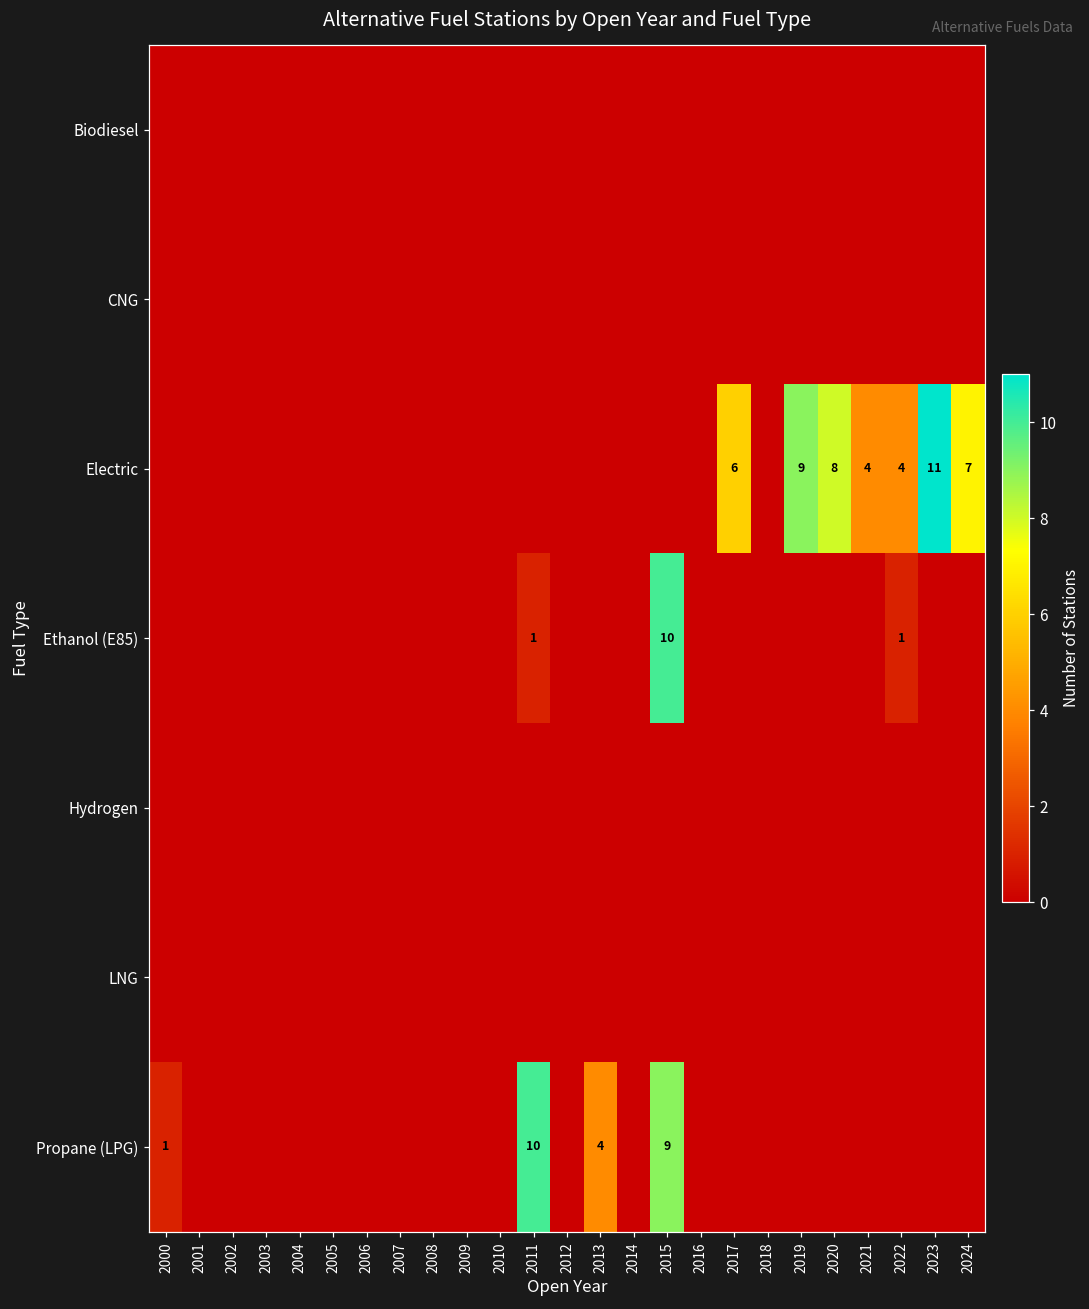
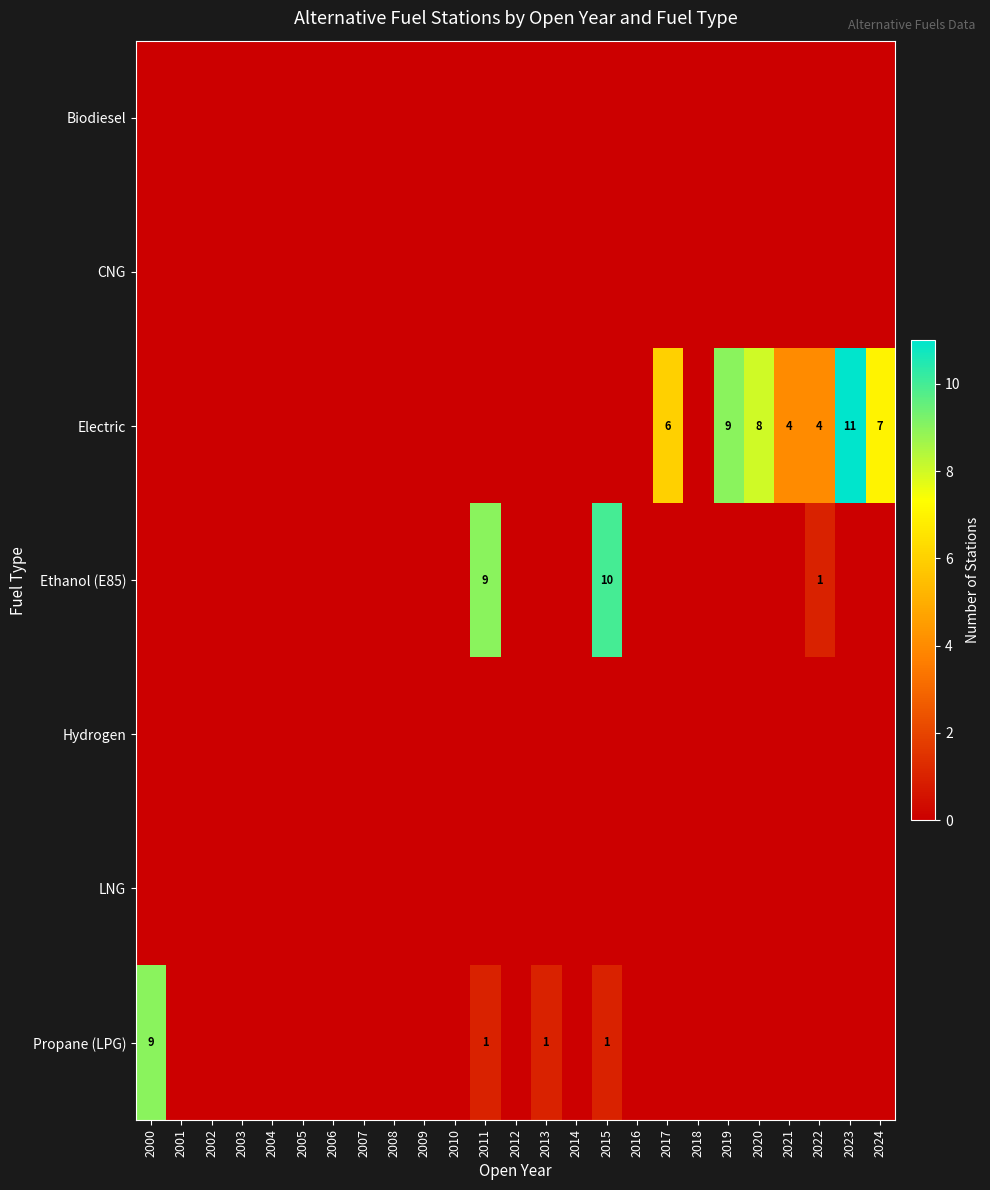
  {
    "Electric": {
      "2017": 6,
      "2019": 9,
      "2020": 8,
      "2021": 4,
      "2022": 4,
      "2023": 11,
      "2024": 7
    },
    "Ethanol (E85)": {
-     "2011": 1,
+     "2011": 9,
      "2015": 10,
      "2022": 1
    },
    "Propane (LPG)": {
-     "2000": 1,
-     "2011": 10,
-     "2013": 4,
-     "2015": 9
+     "2000": 9,
+     "2011": 1,
+     "2013": 1,
+     "2015": 1
    }
  }
